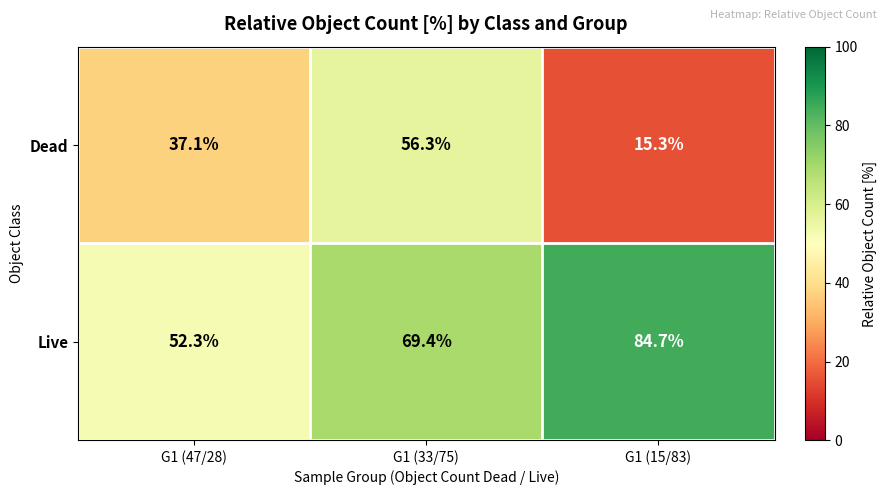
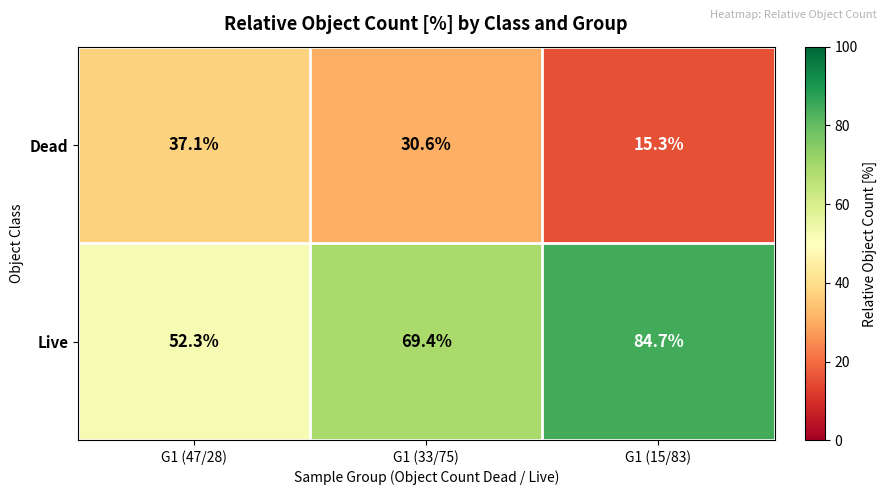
  {
    "Dead": {
      "G1 (47/28)": "37.1%",
-     "G1 (33/75)": "56.3%",
+     "G1 (33/75)": "30.6%",
      "G1 (15/83)": "15.3%"
    },
    "Live": {
      "G1 (47/28)": "52.3%",
      "G1 (33/75)": "69.4%",
      "G1 (15/83)": "84.7%"
    }
  }
